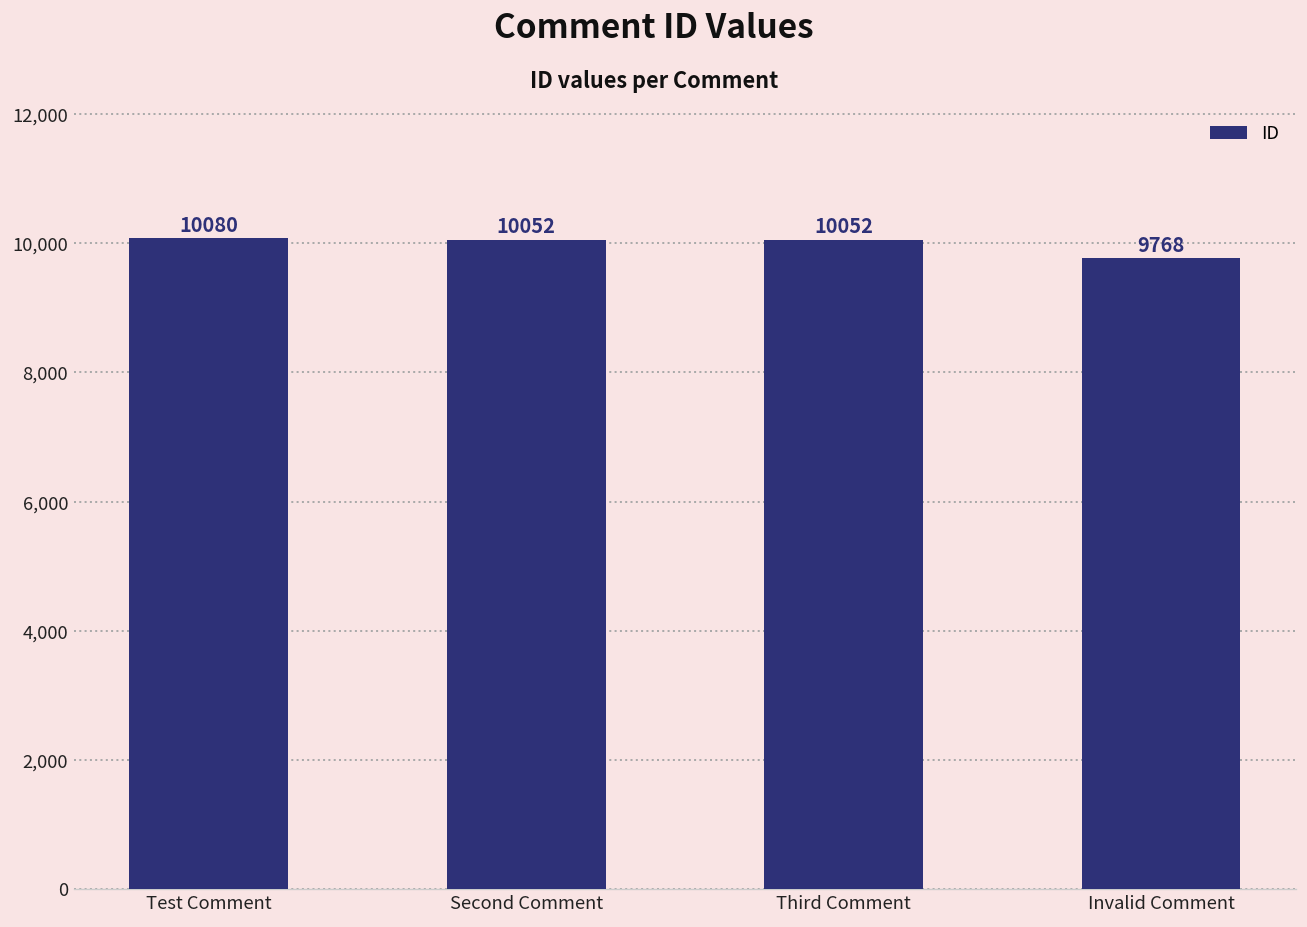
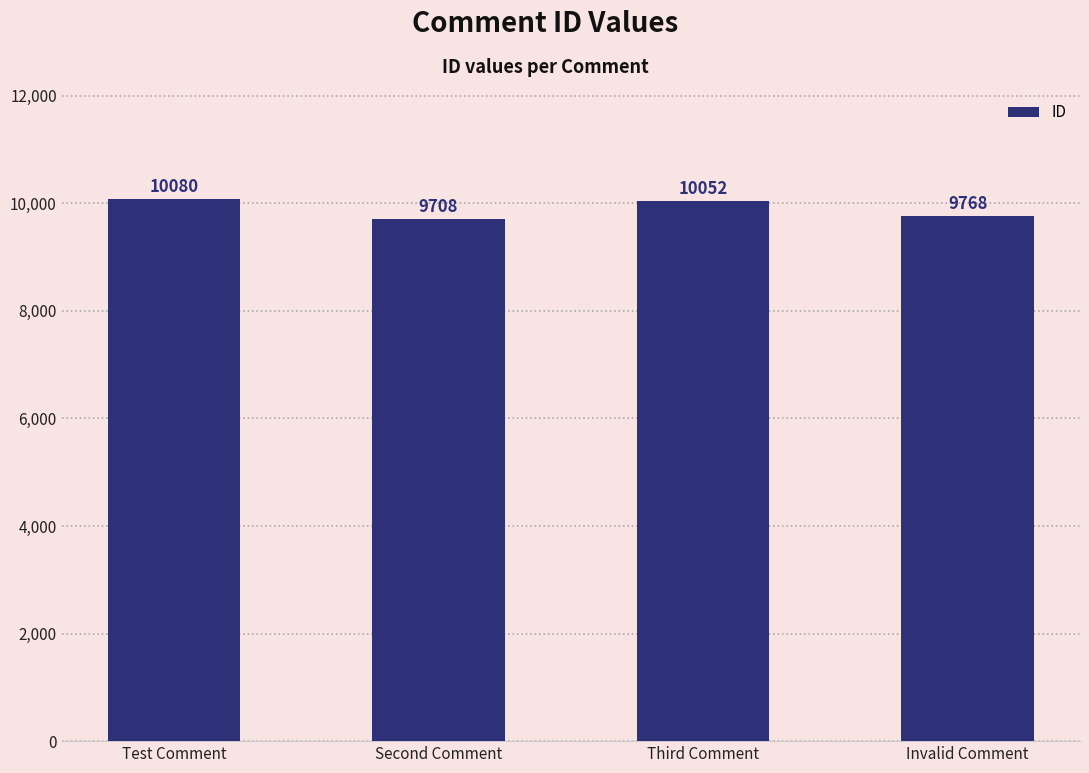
  {
    "Test Comment": 10080,
-   "Second Comment": 10052,
+   "Second Comment": 9708,
    "Third Comment": 10052,
    "Invalid Comment": 9768
  }
